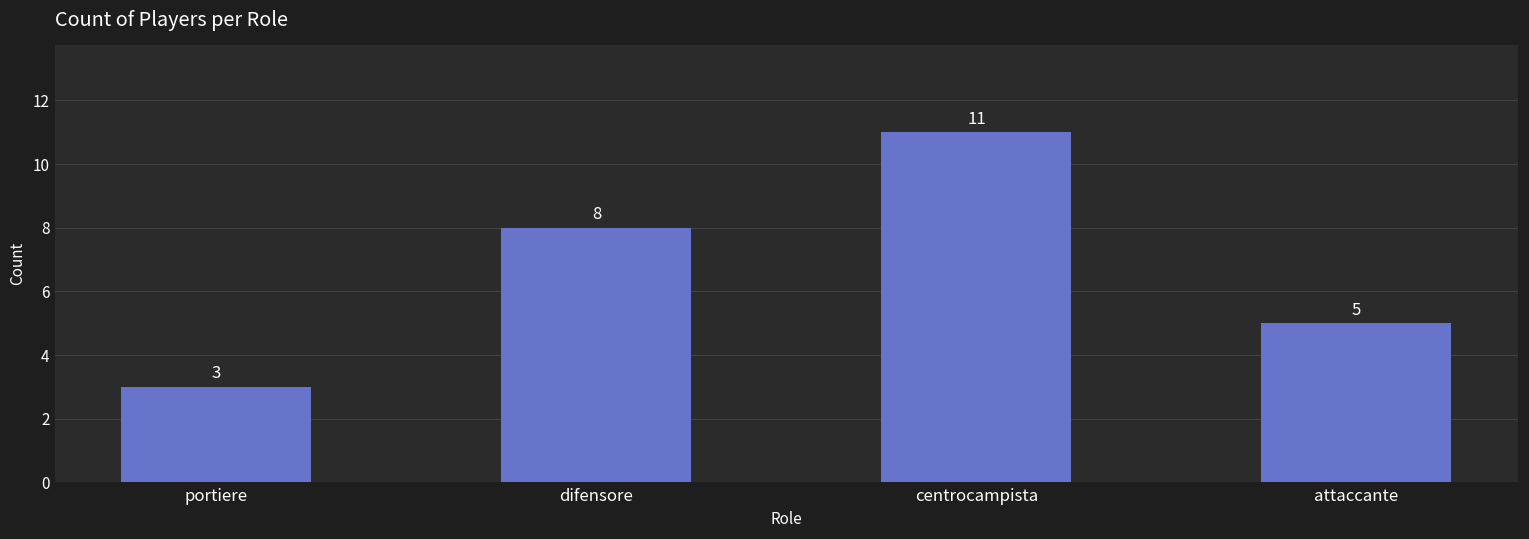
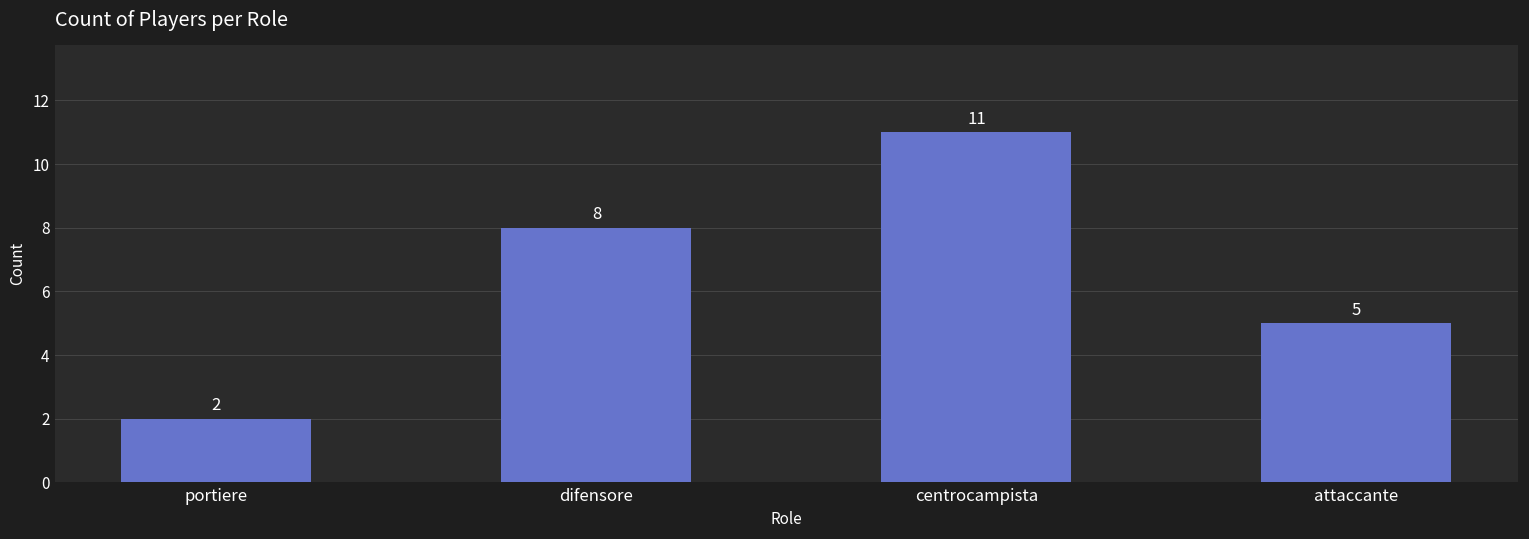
  {
-   "portiere": 3,
+   "portiere": 2,
    "difensore": 8,
    "centrocampista": 11,
    "attaccante": 5
  }
